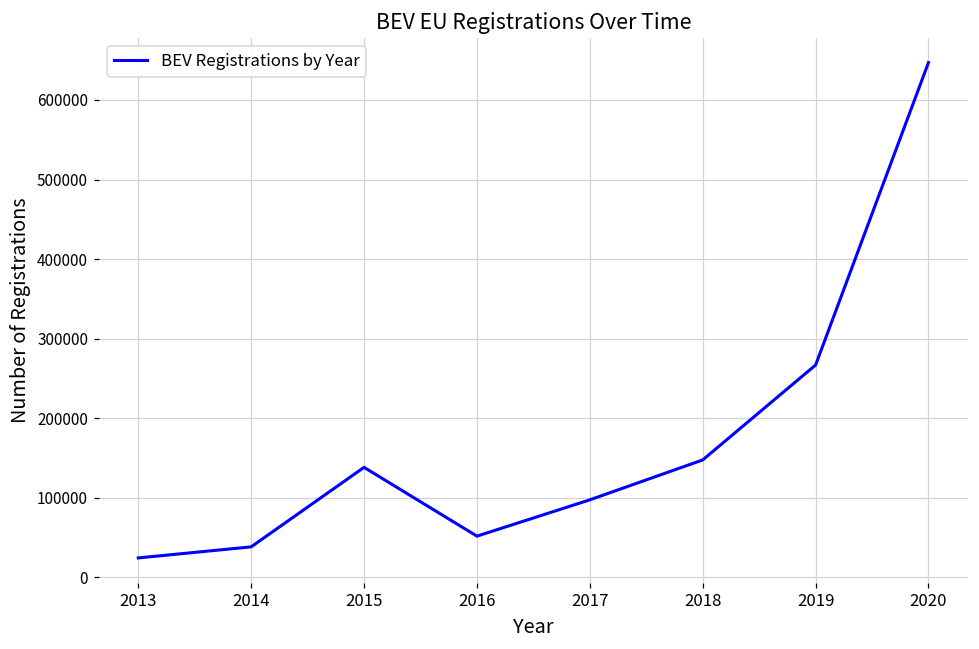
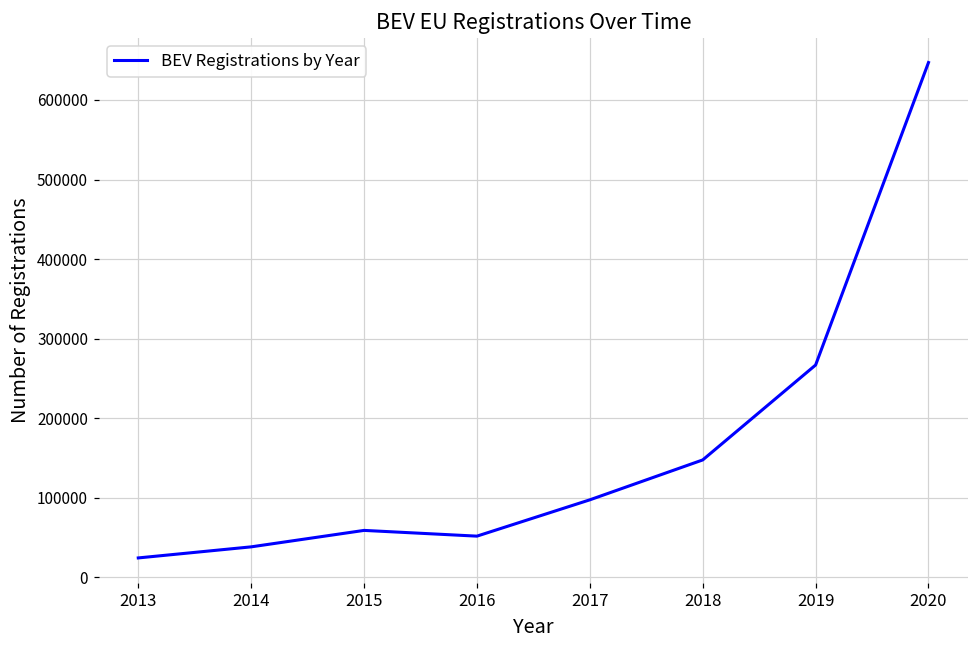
  {
    "2013": 20000,
    "2014": 40000,
-   "2015": 140000,
+   "2015": 60000,
    "2016": 50000,
    "2017": 100000,
    "2018": 150000,
    "2019": 270000,
    "2020": 650000
  }
